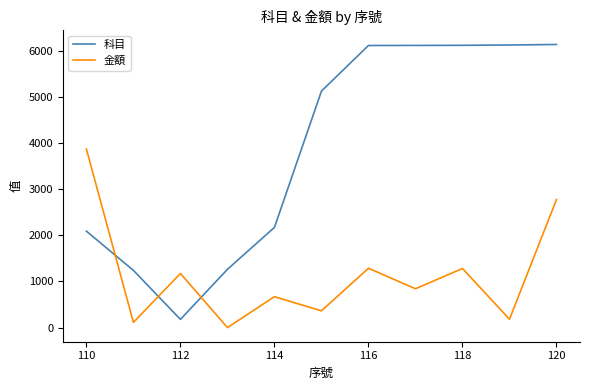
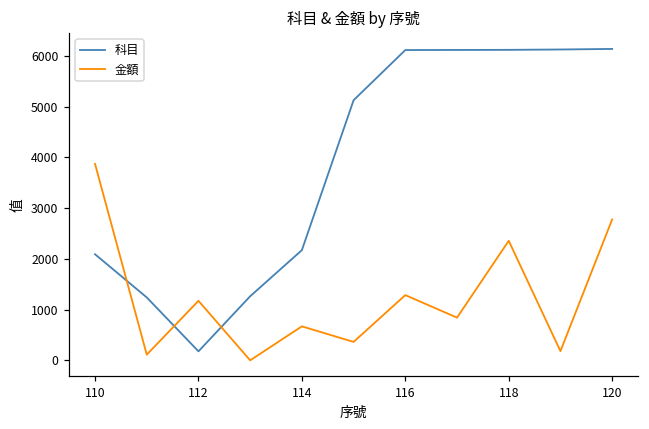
  {
    "科目": {
      "110": 2100,
      "112": 200,
      "114": 2200,
      "116": 6100,
      "118": 6100,
      "120": 6100
    },
    "金額": {
      "110": 3900,
      "112": 1200,
      "114": 700,
      "116": 1300,
-     "118": 1300,
+     "118": 2400,
      "120": 2800
    }
  }
